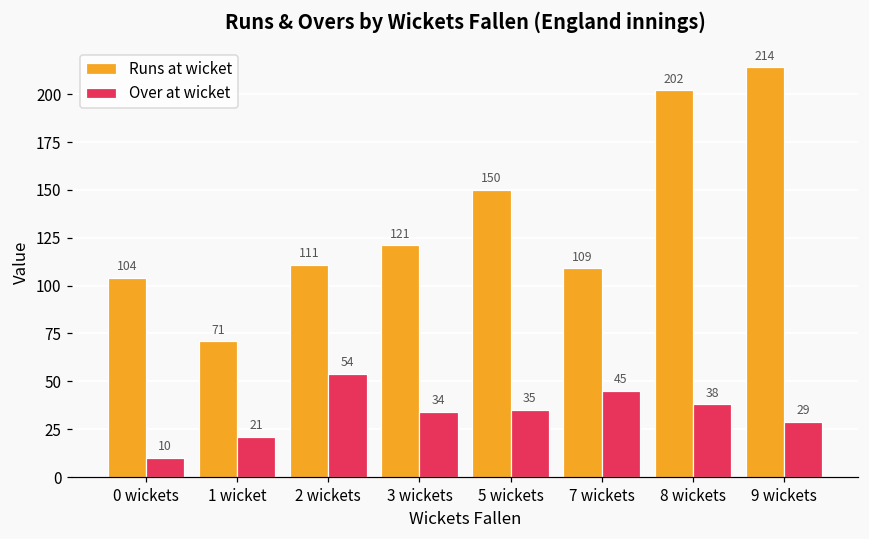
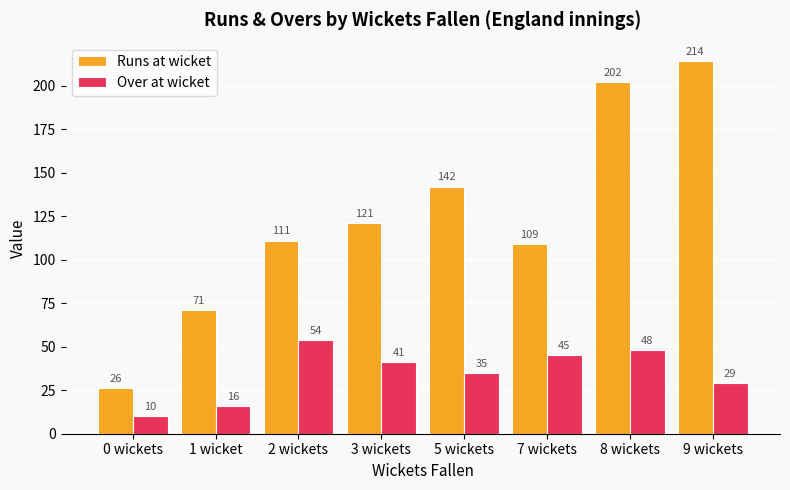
  {
    "Runs at wicket": {
-     "0 wickets": 104,
+     "0 wickets": 26,
      "1 wicket": 71,
      "2 wickets": 111,
      "3 wickets": 121,
-     "5 wickets": 150,
+     "5 wickets": 142,
      "7 wickets": 109,
      "8 wickets": 202,
      "9 wickets": 214
    },
    "Over at wicket": {
      "0 wickets": 10,
-     "1 wicket": 21,
+     "1 wicket": 16,
      "2 wickets": 54,
-     "3 wickets": 34,
+     "3 wickets": 41,
      "5 wickets": 35,
      "7 wickets": 45,
-     "8 wickets": 38,
+     "8 wickets": 48,
      "9 wickets": 29
    }
  }
